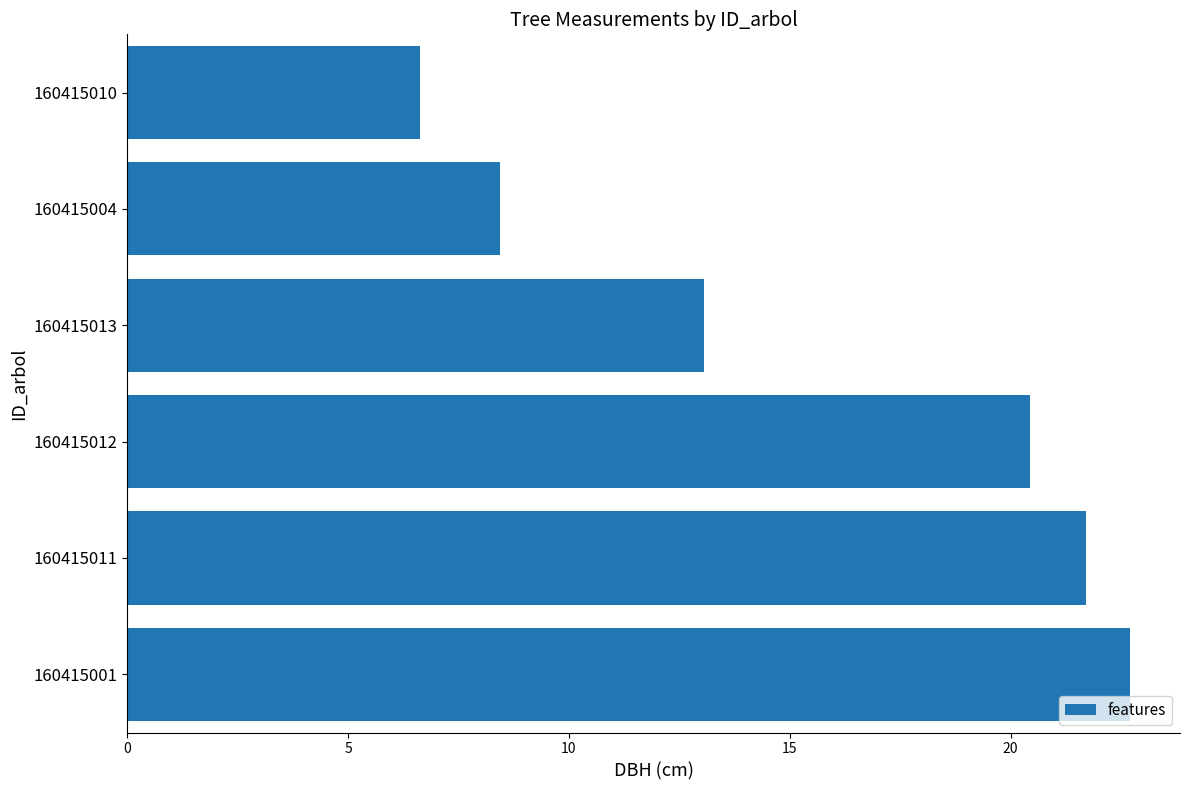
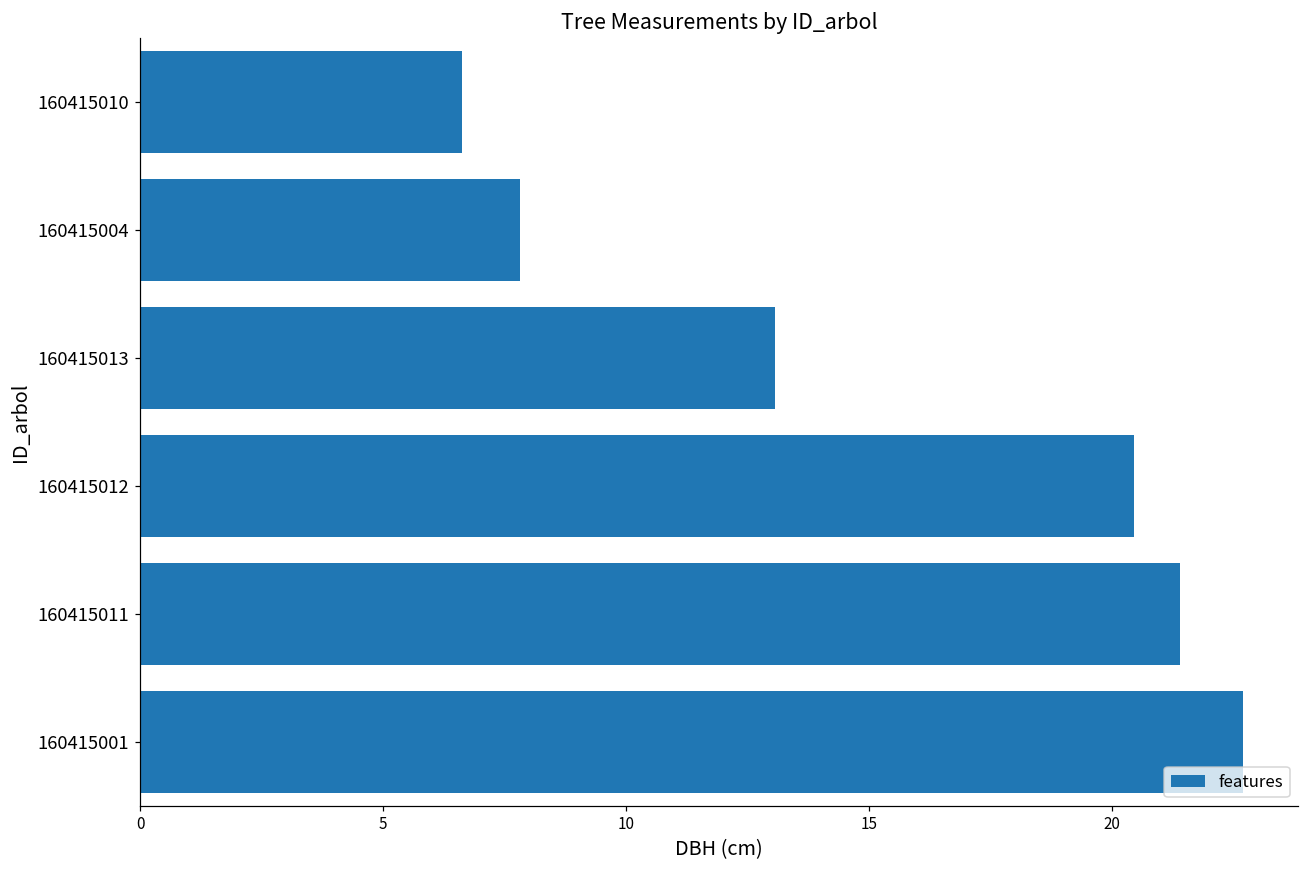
  {
    "160415010": 6.6,
-   "160415004": 8.5,
+   "160415004": 7.8,
    "160415013": 13.1,
    "160415012": 20.5,
-   "160415011": 21.7,
+   "160415011": 21.4,
    "160415001": 22.7
  }
